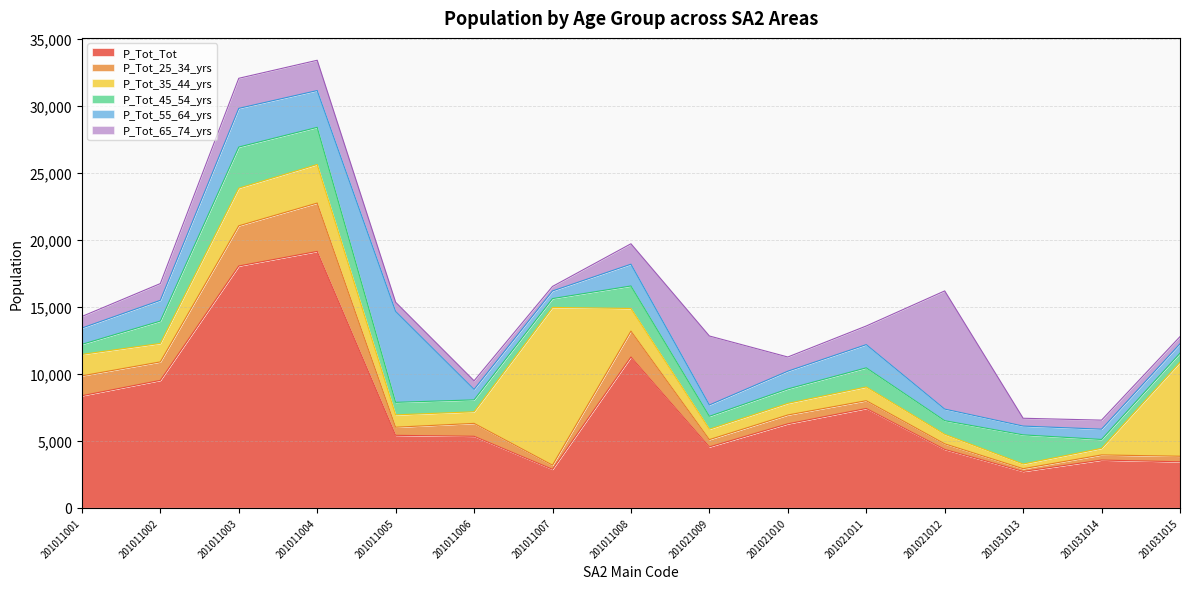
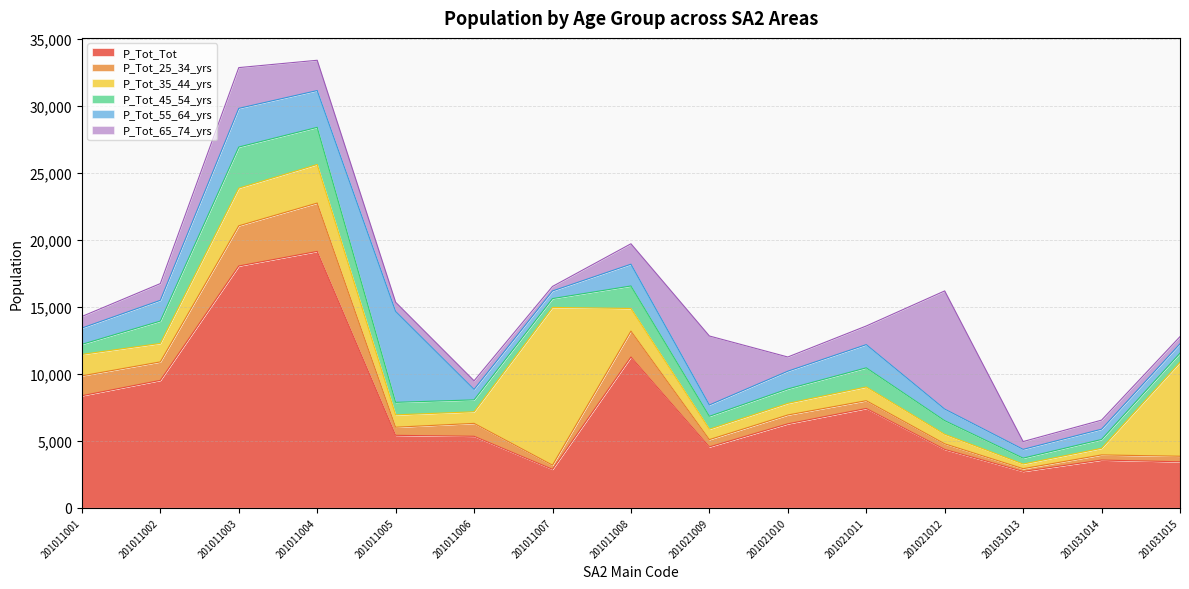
  {
    "P_Tot_35_44_yrs": {
      "201011001": "1,600",
      "201011002": "1,400",
      "201011003": "2,800",
      "201011004": "2,900",
      "201011005": "900",
      "201011006": "900",
      "201011007": "11,800",
      "201011008": "1,700",
      "201021009": "800",
      "201021010": "900",
      "201021011": "1,000",
      "201021012": "700",
      "201031013": "300",
      "201031014": "500",
      "201031015": "7,000"
    },
    "P_Tot_45_54_yrs": {
      "201011001": "800",
      "201011002": "1,700",
      "201011003": "3,100",
      "201011004": "2,800",
      "201011005": "900",
      "201011006": "900",
      "201011007": "700",
      "201011008": "1,700",
      "201021009": "1,000",
      "201021010": "1,100",
      "201021011": "1,400",
      "201021012": "1,000",
-     "201031013": "2,200",
+     "201031013": "400",
      "201031014": "700",
      "201031015": "700"
    },
    "P_Tot_55_64_yrs": {
      "201011001": "1,200",
      "201011002": "1,600",
      "201011003": "2,900",
      "201011004": "2,700",
      "201011005": "6,800",
      "201011006": "800",
      "201011007": "600",
      "201011008": "1,600",
      "201021009": "800",
      "201021010": "1,300",
      "201021011": "1,700",
      "201021012": "900",
      "201031013": "700",
      "201031014": "800",
      "201031015": "700"
    },
    "P_Tot_65_74_yrs": {
      "201011001": "900",
      "201011002": "1,300",
-     "201011003": "2,200",
+     "201011003": "3,000",
      "201011004": "2,300",
      "201011005": "700",
      "201011006": "600",
      "201011007": "300",
      "201011008": "1,500",
      "201021009": "5,200",
      "201021010": "1,100",
      "201021011": "1,400",
      "201021012": "8,800",
      "201031013": "600",
      "201031014": "700",
      "201031015": "500"
    }
  }
